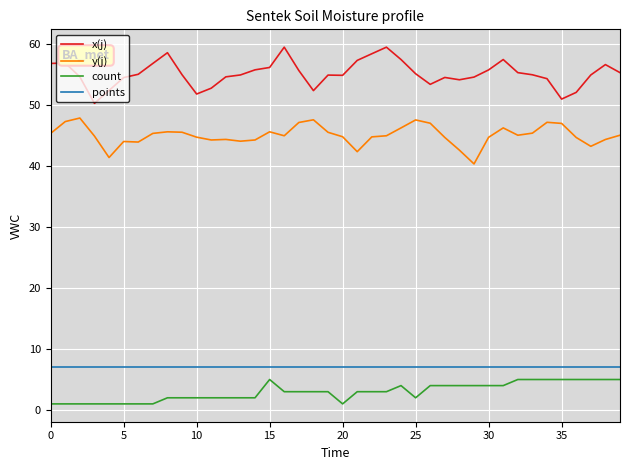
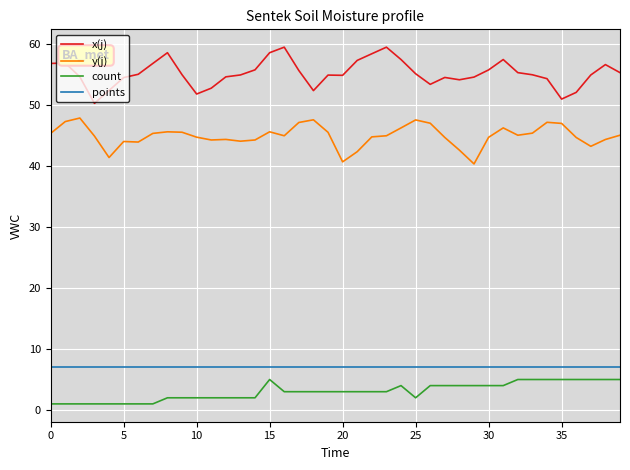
  {
    "x(j)": {
      "0": 57,
      "10": 52,
-     "15": 56,
+     "15": 59,
      "20": 55,
      "25": 55,
      "30": 56,
      "35": 51
    },
    "y(j)": {
      "0": 45,
      "5": 44,
      "10": 45,
      "15": 46,
-     "20": 45,
+     "20": 41,
      "25": 48,
      "30": 45,
      "35": 47
    },
    "count": {
      "0": 1,
      "5": 1,
      "10": 2,
      "15": 5,
-     "20": 1,
+     "20": 3,
      "25": 2,
      "30": 4,
      "35": 5
    },
    "points": {
      "0": 7,
      "5": 7,
      "10": 7,
      "15": 7,
      "20": 7,
      "25": 7,
      "30": 7,
      "35": 7
    }
  }
